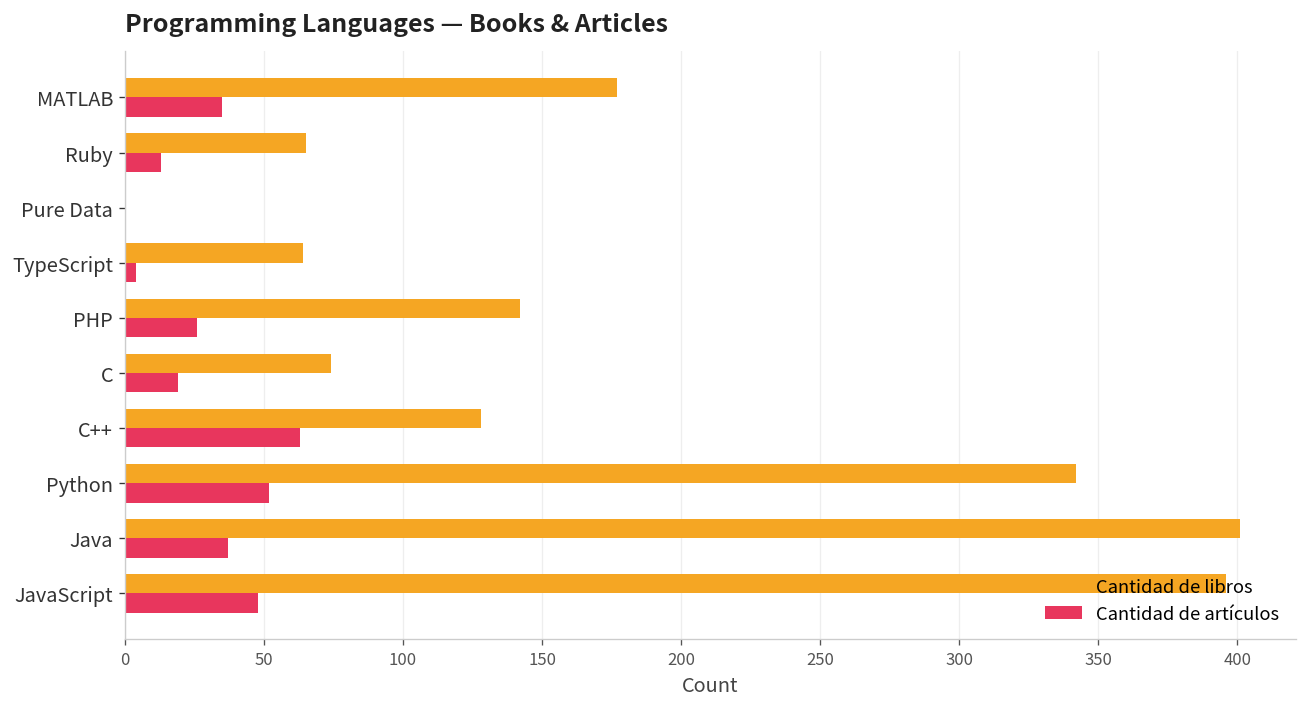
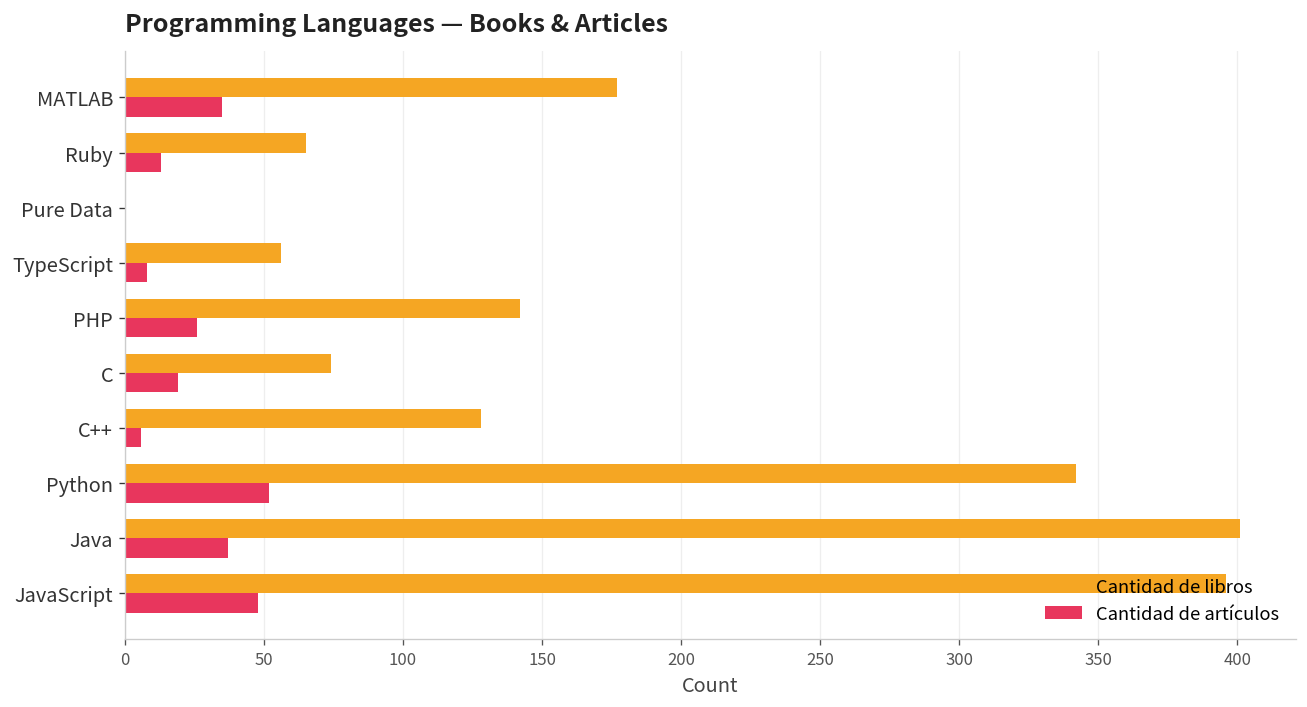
  {
    "Cantidad de libros": {
      "MATLAB": 177,
      "Ruby": 65,
      "Pure Data": 0,
-     "TypeScript": 64,
+     "TypeScript": 56,
      "PHP": 142,
      "C": 74,
      "C++": 128,
      "Python": 342,
      "Java": 401,
      "JavaScript": 396
    },
    "Cantidad de artículos": {
      "MATLAB": 35,
      "Ruby": 13,
      "Pure Data": 0,
-     "TypeScript": 4,
+     "TypeScript": 8,
      "PHP": 26,
      "C": 19,
-     "C++": 63,
+     "C++": 6,
      "Python": 52,
      "Java": 37,
      "JavaScript": 48
    }
  }
